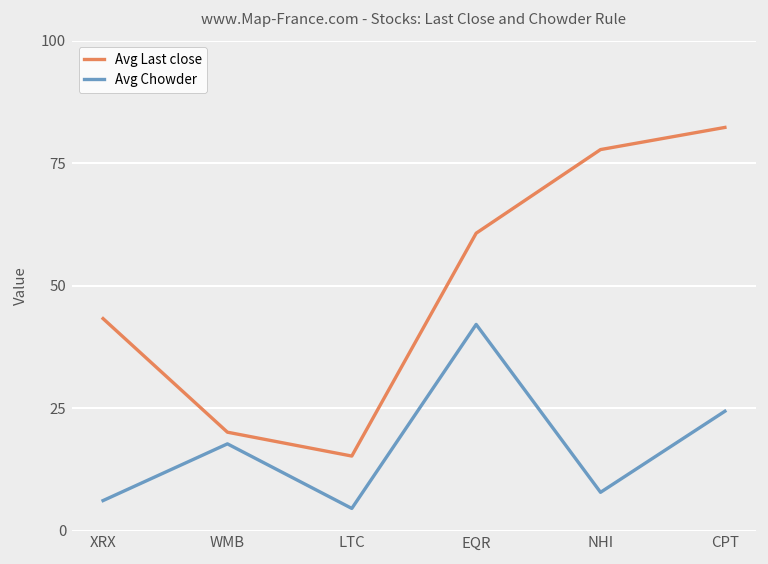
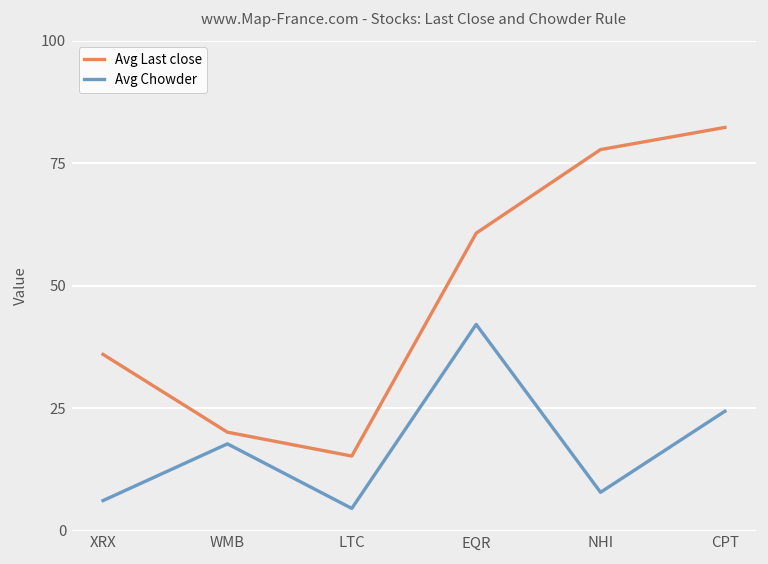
  {
    "Avg Last close": {
-     "XRX": 43,
+     "XRX": 36,
      "WMB": 20,
      "LTC": 15,
      "EQR": 61,
      "NHI": 78,
      "CPT": 82
    },
    "Avg Chowder": {
      "XRX": 6,
      "WMB": 18,
      "LTC": 5,
      "EQR": 42,
      "NHI": 8,
      "CPT": 24
    }
  }
